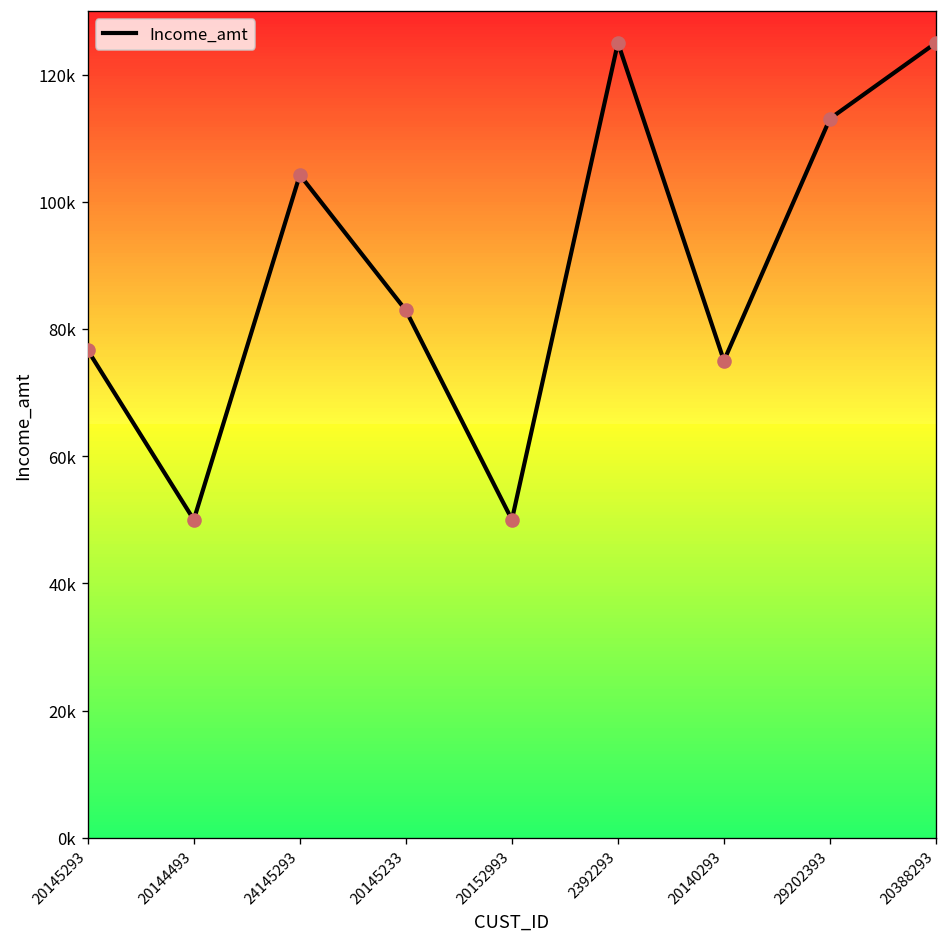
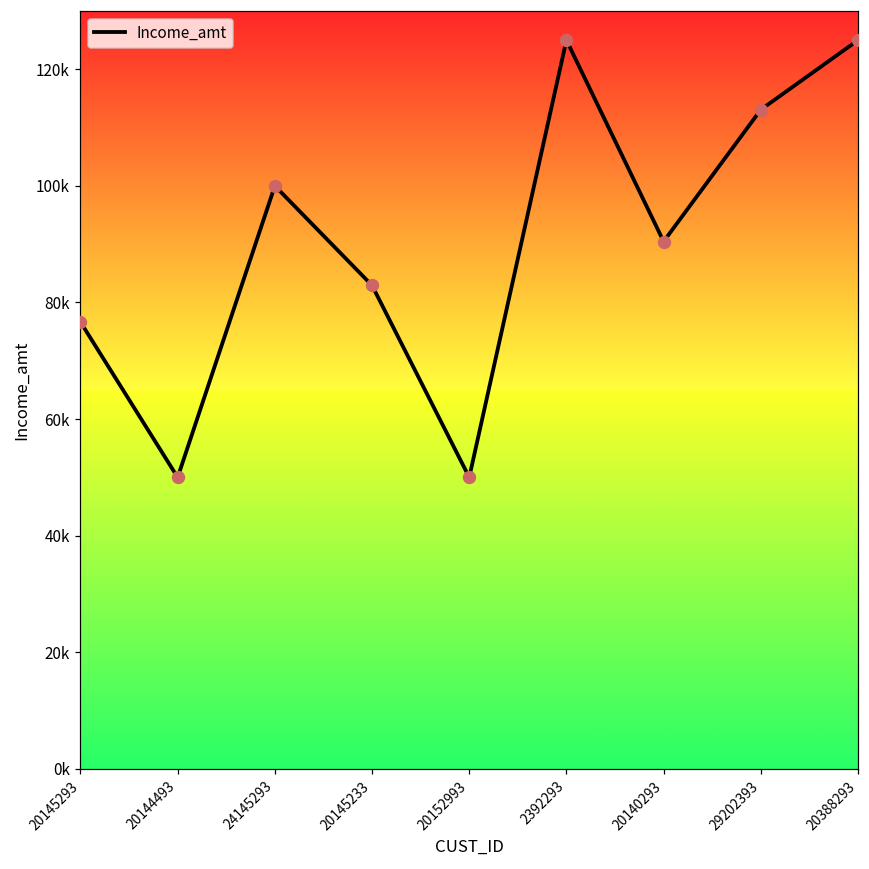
  {
    "20145293": 77000,
    "20144493": 50000,
-   "24145293": 104000,
+   "24145293": 100000,
    "20145233": 83000,
    "20152993": 50000,
    "2392293": 125000,
-   "20140293": 75000,
+   "20140293": 90000,
    "29202393": 113000,
    "20388293": 125000
  }
